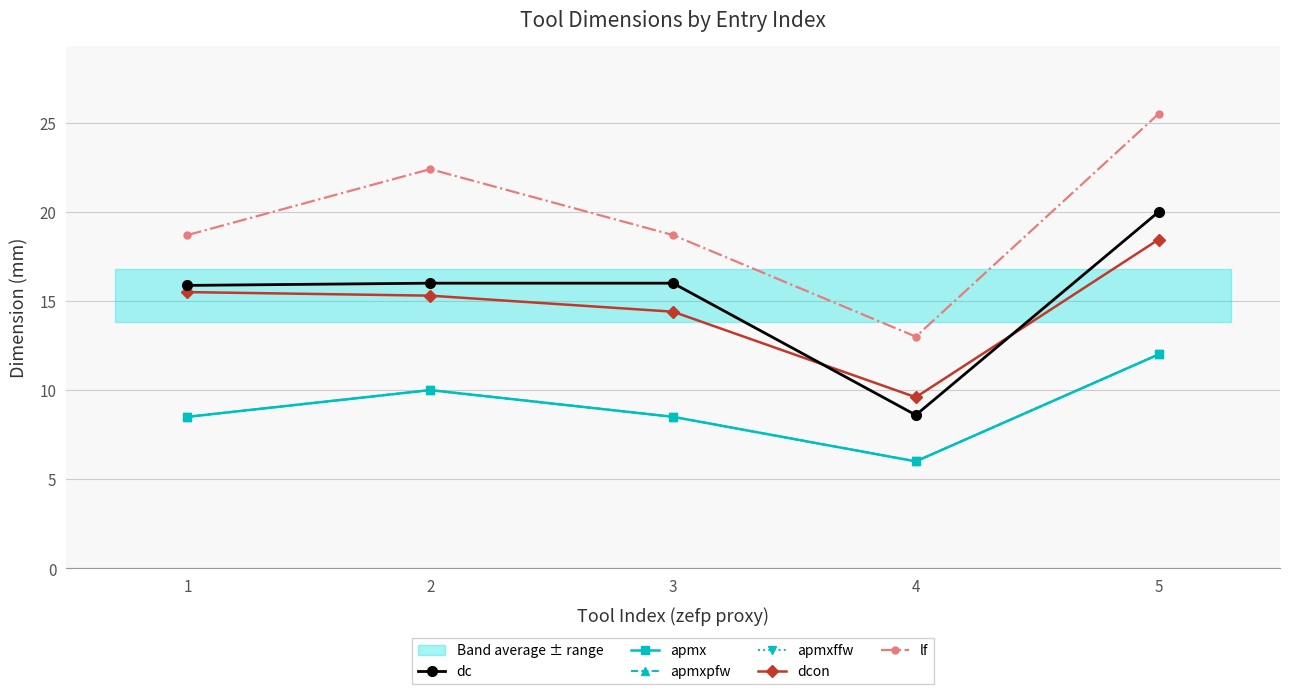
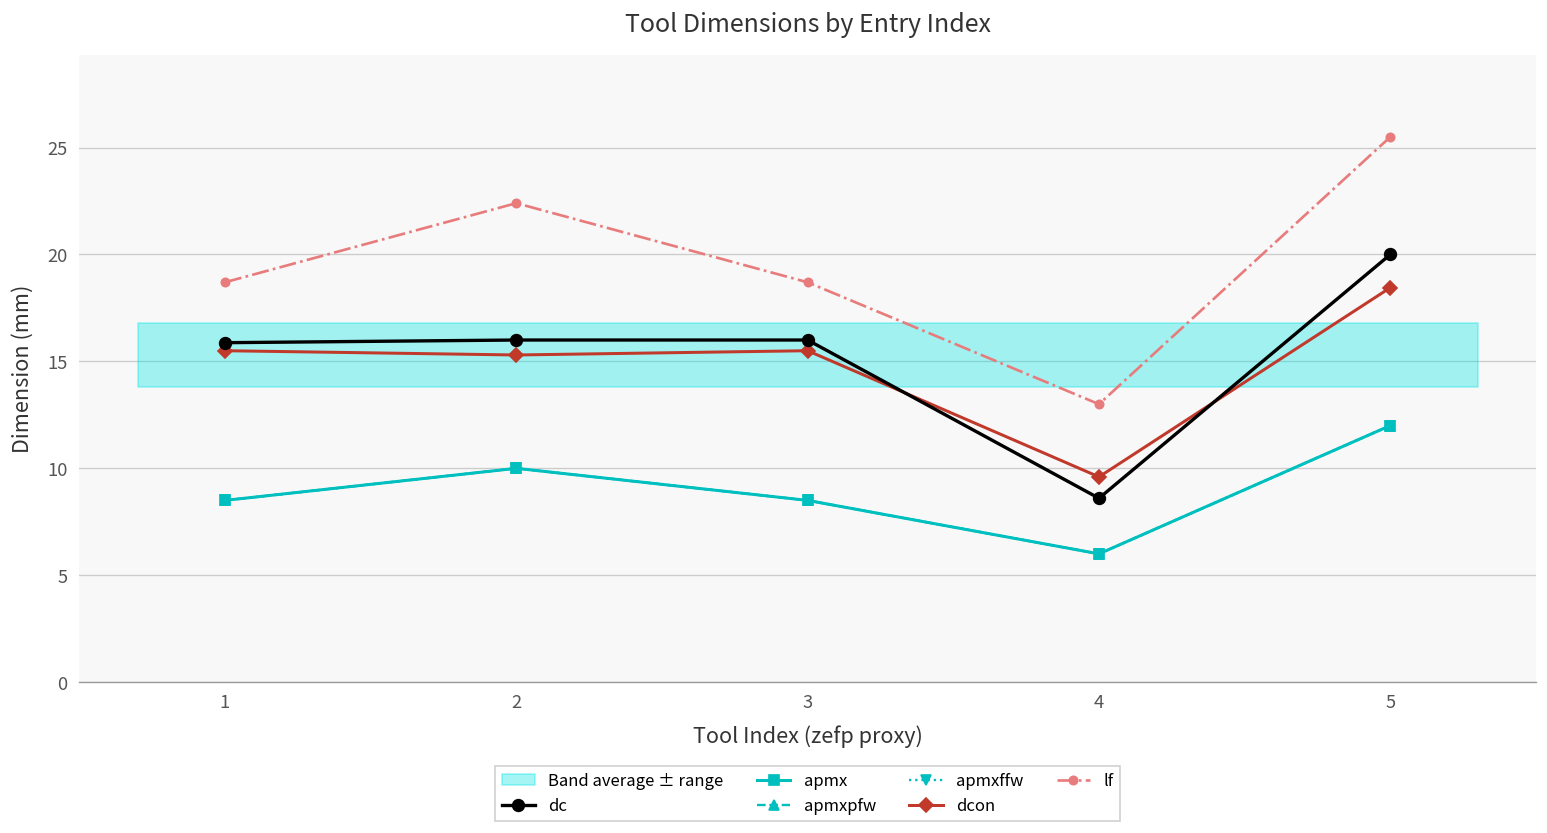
  {
    "dc": {
      "1": 15.9,
      "2": 16.0,
      "3": 16.0,
      "4": 8.6,
      "5": 20.0
    },
    "dcon": {
      "1": 15.5,
      "2": 15.3,
-     "3": 14.4,
+     "3": 15.5,
      "4": 9.6,
      "5": 18.5
    },
    "lf": {
      "1": 18.7,
      "2": 22.4,
      "3": 18.7,
      "4": 13.0,
      "5": 25.5
    }
  }
